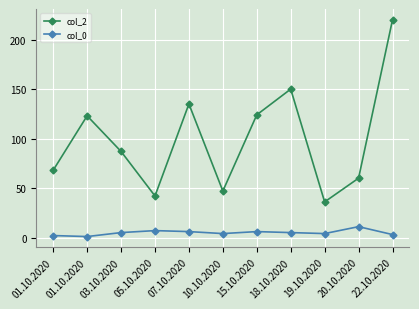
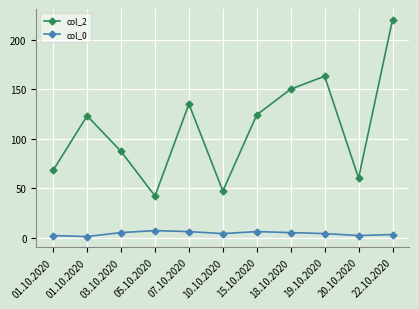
  {
    "col_2": {
      "03.10.2020": 90,
      "05.10.2020": 40,
      "07.10.2020": 140,
      "10.10.2020": 50,
      "15.10.2020": 120,
      "18.10.2020": 150,
-     "19.10.2020": 40,
+     "19.10.2020": 160,
      "20.10.2020": 60,
      "22.10.2020": 220
    },
    "col_0": {
      "03.10.2020": 10,
      "05.10.2020": 10,
      "07.10.2020": 10,
      "10.10.2020": 0,
      "15.10.2020": 10,
      "18.10.2020": 10,
      "19.10.2020": 0,
-     "20.10.2020": 10,
+     "20.10.2020": 0,
      "22.10.2020": 0
    }
  }
